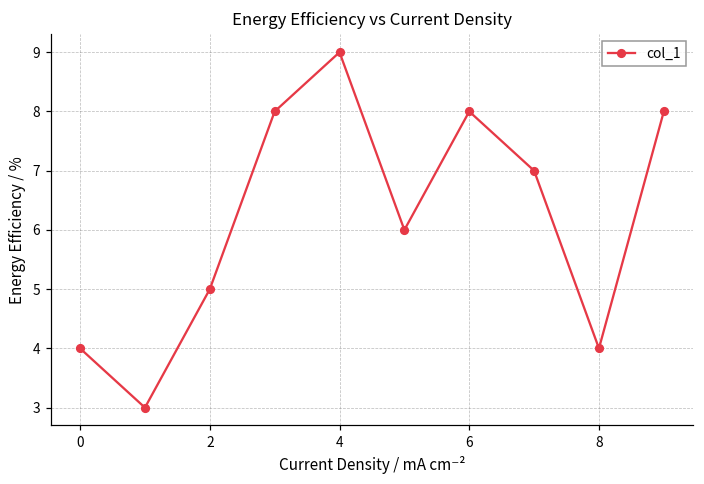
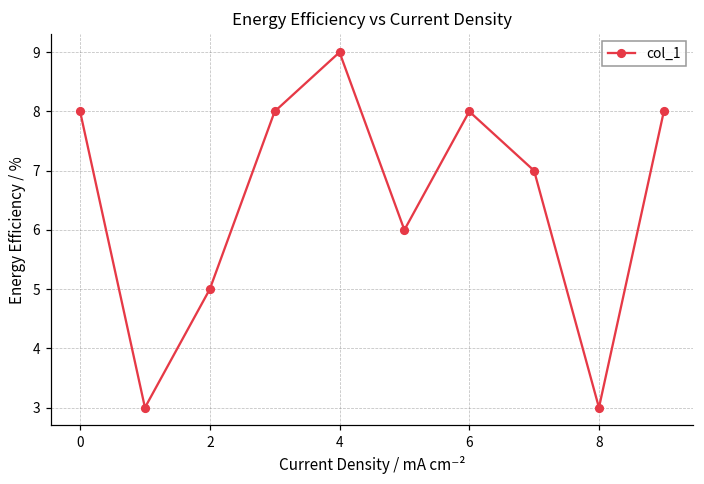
  {
-   "0": 4,
+   "0": 8,
    "2": 5,
    "4": 9,
    "6": 8,
-   "8": 4
+   "8": 3
  }
